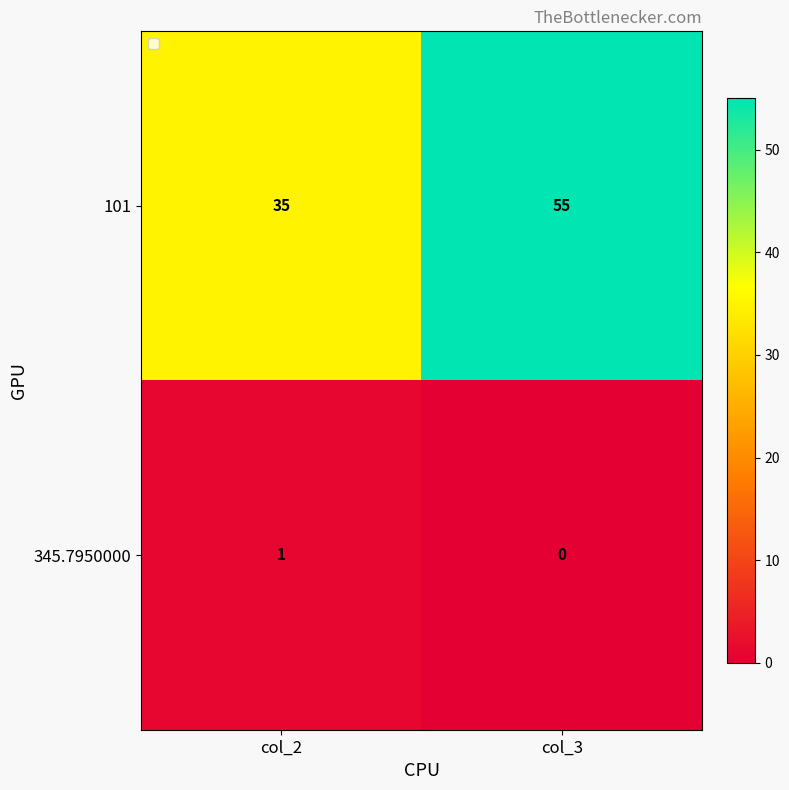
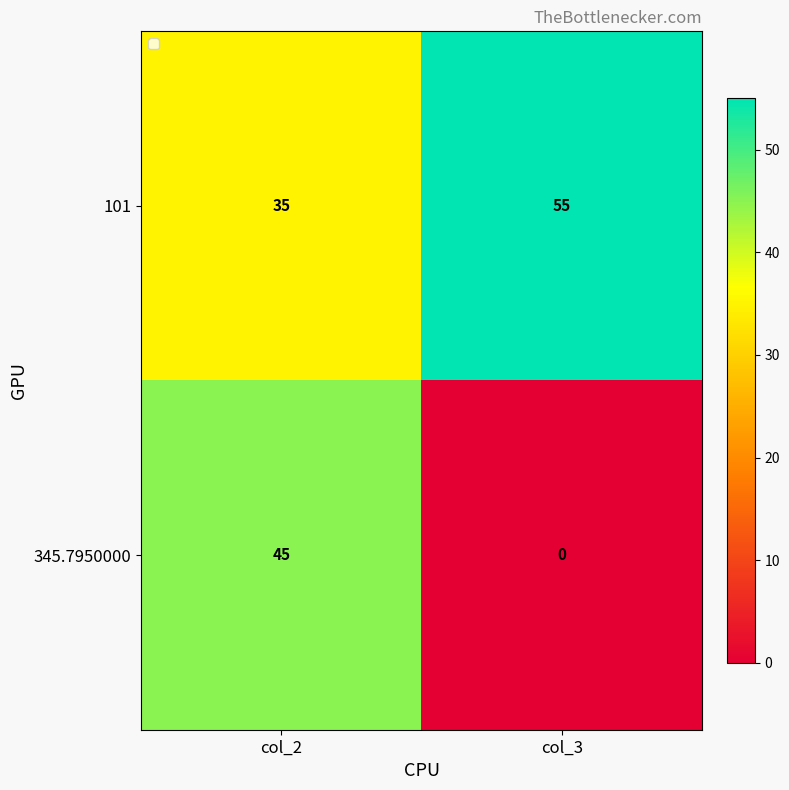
  {
    "101": {
      "col_2": 35,
      "col_3": 55
    },
    "345.7950000": {
-     "col_2": 1,
+     "col_2": 45,
      "col_3": 0
    }
  }
